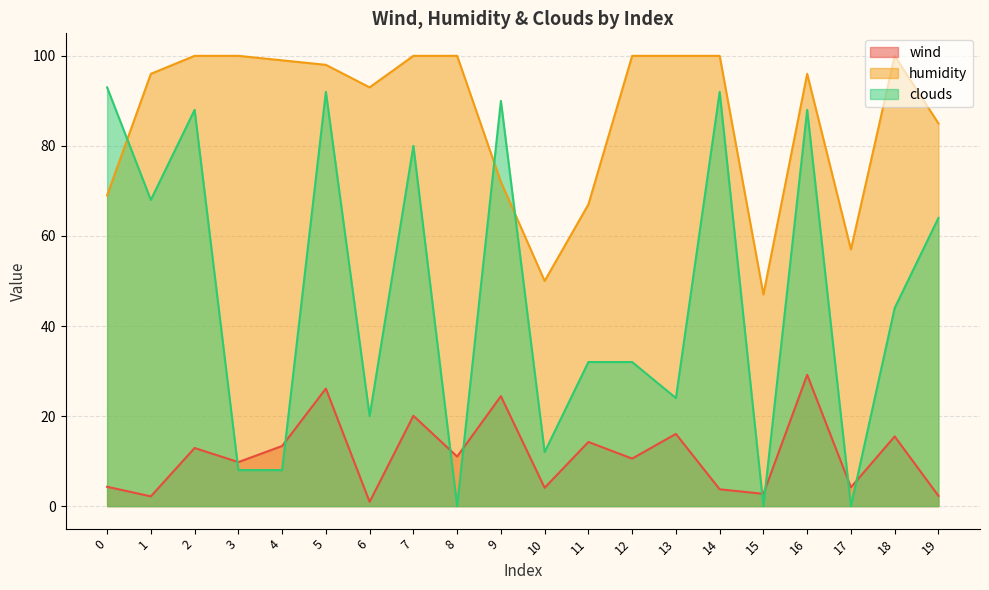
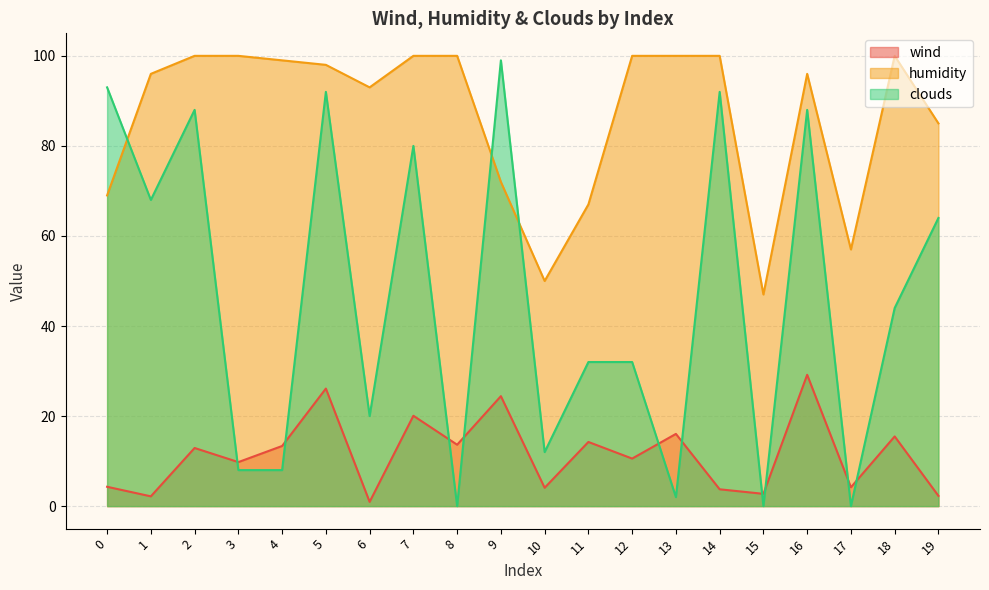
  {
    "wind": {
      "0": 4,
      "1": 2,
      "2": 13,
      "3": 10,
      "4": 13,
      "5": 26,
      "6": 1,
      "7": 20,
-     "8": 11,
+     "8": 14,
      "9": 24,
      "10": 4,
      "11": 14,
      "12": 11,
      "13": 16,
      "14": 4,
      "15": 3,
      "16": 29,
      "17": 4,
      "18": 15,
      "19": 2
    },
    "humidity": {
      "0": 69,
      "1": 96,
      "2": 100,
      "3": 100,
      "4": 99,
      "5": 98,
      "6": 93,
      "7": 100,
      "8": 100,
      "9": 72,
      "10": 50,
      "11": 67,
      "12": 100,
      "13": 100,
      "14": 100,
      "15": 47,
      "16": 96,
      "17": 57,
      "19": 85
    },
    "clouds": {
      "0": 93,
      "1": 68,
      "2": 88,
      "3": 8,
      "4": 8,
      "5": 92,
      "6": 20,
      "7": 80,
      "8": 0,
-     "9": 90,
+     "9": 99,
      "10": 12,
      "11": 32,
      "12": 32,
-     "13": 24,
+     "13": 2,
      "14": 92,
      "15": 0,
      "16": 88,
      "17": 0,
      "18": 44,
      "19": 64
    }
  }
